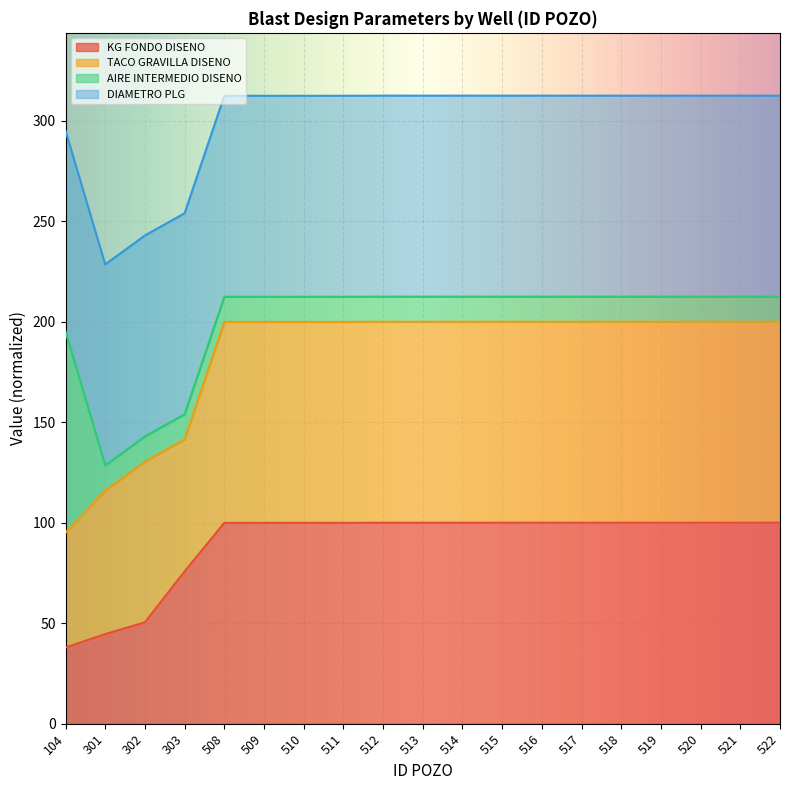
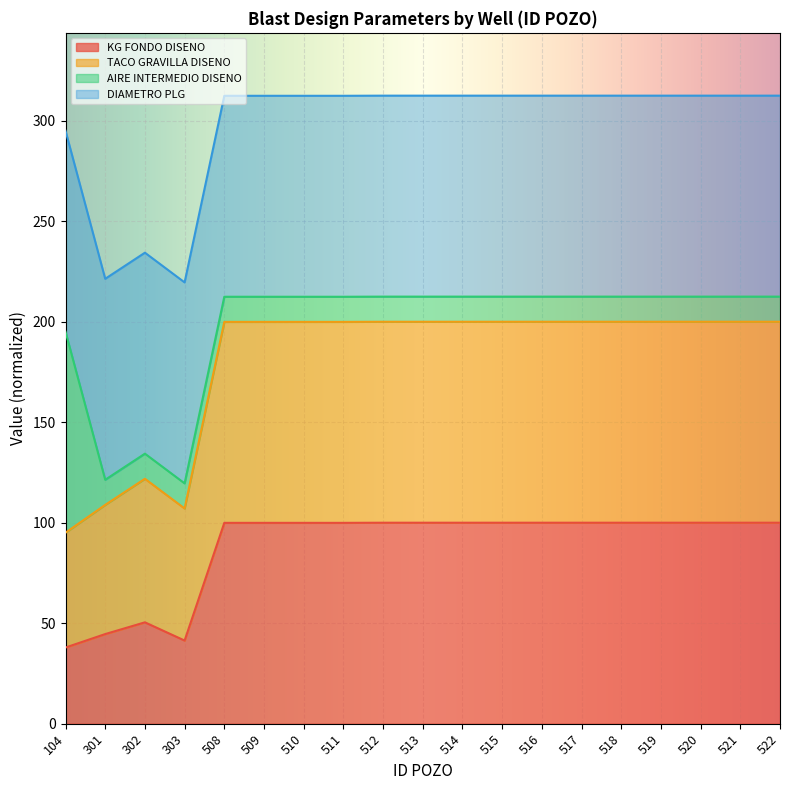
  {
    "KG FONDO DISENO": {
      "104": 38,
      "301": 45,
      "302": 50,
-     "303": 76,
+     "303": 41,
      "508": 100,
      "509": 100,
      "510": 100,
      "511": 100,
      "512": 100,
      "513": 100,
      "514": 100,
      "515": 100,
      "516": 100,
      "517": 100,
      "518": 100,
      "519": 100,
      "520": 100,
      "521": 100,
      "522": 100
    },
    "TACO GRAVILLA DISENO": {
      "104": 57,
-     "301": 71,
-     "302": 80,
+     "301": 64,
+     "302": 71,
      "303": 66,
      "508": 100,
      "509": 100,
      "510": 100,
      "511": 100,
      "512": 100,
      "513": 100,
      "514": 100,
      "515": 100,
      "516": 100,
      "517": 100,
      "518": 100,
      "519": 100,
      "520": 100,
      "521": 100,
      "522": 100
    },
    "AIRE INTERMEDIO DISENO": {
      "104": 100,
      "301": 13,
      "302": 13,
      "303": 13,
      "508": 13,
      "509": 13,
      "510": 13,
      "511": 13,
      "512": 13,
      "513": 13,
      "514": 13,
      "515": 13,
      "516": 13,
      "517": 13,
      "518": 13,
      "519": 13,
      "520": 13,
      "521": 13,
      "522": 13
    },
    "DIAMETRO PLG": {
      "104": 100,
      "301": 100,
      "302": 100,
      "303": 100,
      "509": 100,
      "510": 100,
      "511": 100,
      "512": 100,
      "513": 100,
      "514": 100,
      "515": 100,
      "516": 100,
      "517": 100,
      "518": 100,
      "519": 100,
      "520": 100,
      "521": 100,
      "522": 100
    }
  }
